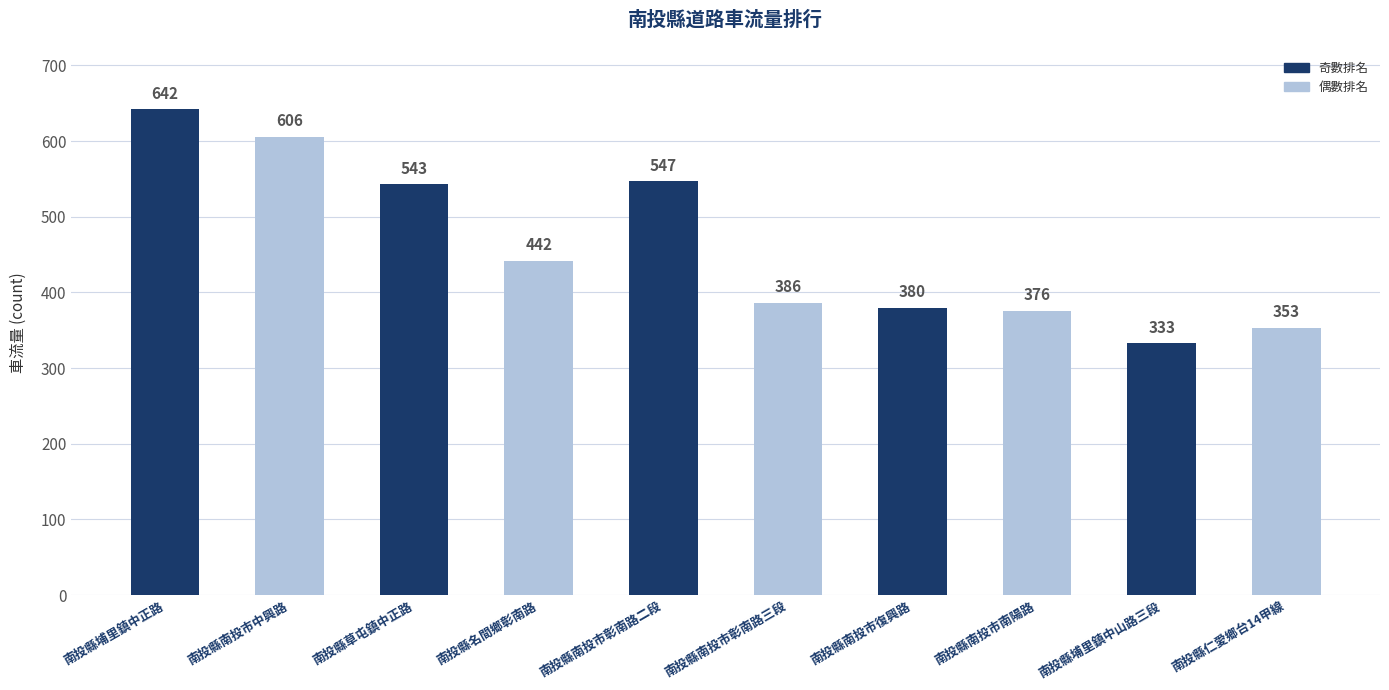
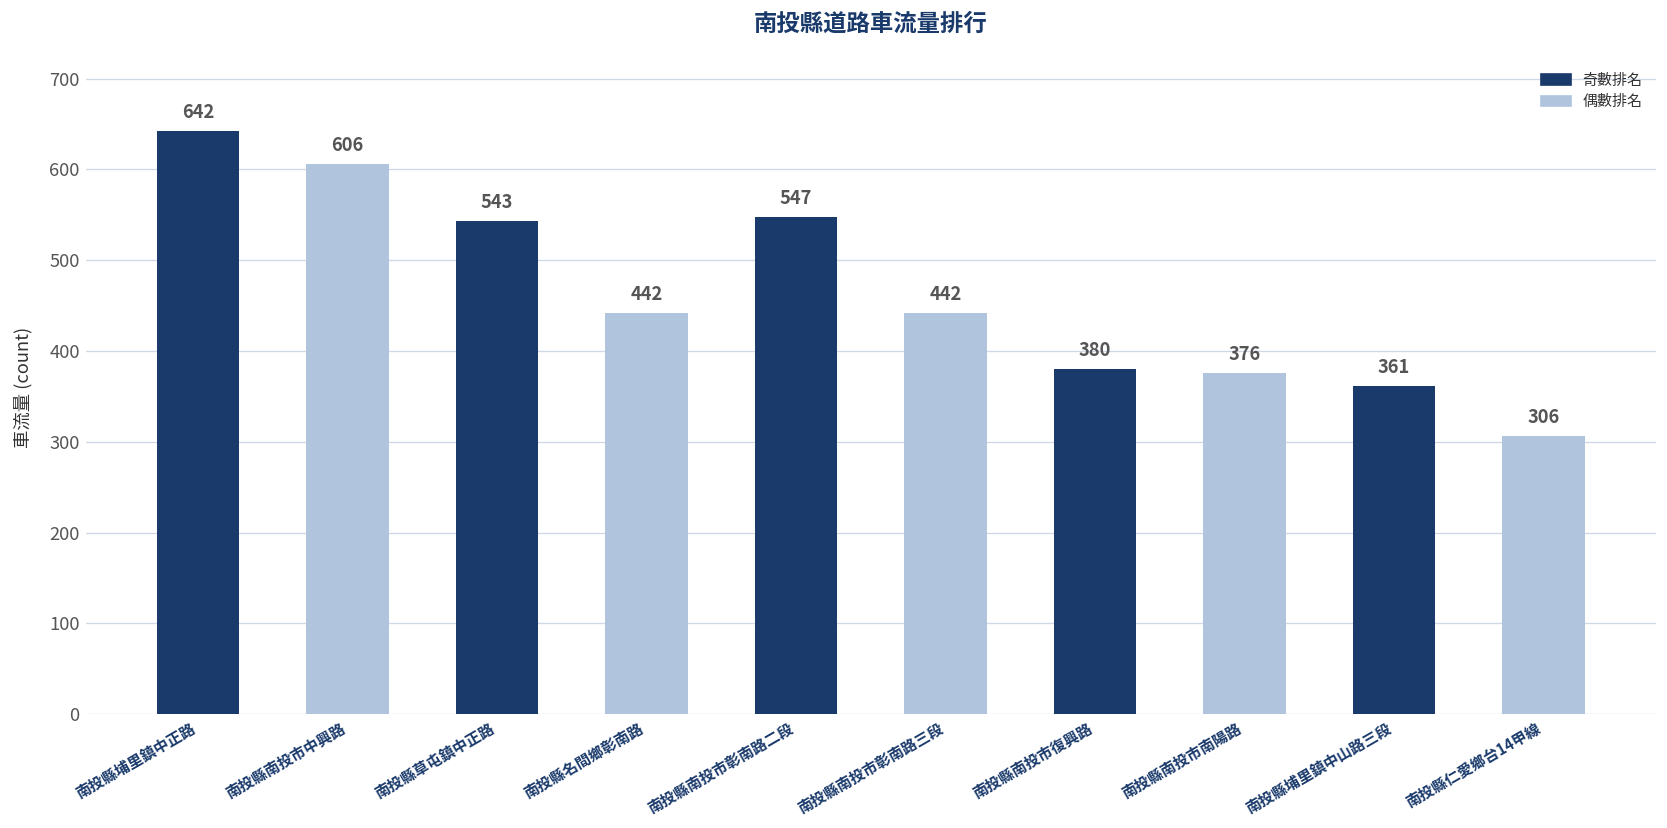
  {
    "南投縣埔里鎮中正路": 642,
    "南投縣南投市中興路": 606,
    "南投縣草屯鎮中正路": 543,
    "南投縣名間鄉彰南路": 442,
    "南投縣南投市彰南路二段": 547,
-   "南投縣南投市彰南路三段": 386,
+   "南投縣南投市彰南路三段": 442,
    "南投縣南投市復興路": 380,
    "南投縣南投市南陽路": 376,
-   "南投縣埔里鎮中山路三段": 333,
-   "南投縣仁愛鄉台14甲線": 353
+   "南投縣埔里鎮中山路三段": 361,
+   "南投縣仁愛鄉台14甲線": 306
  }
